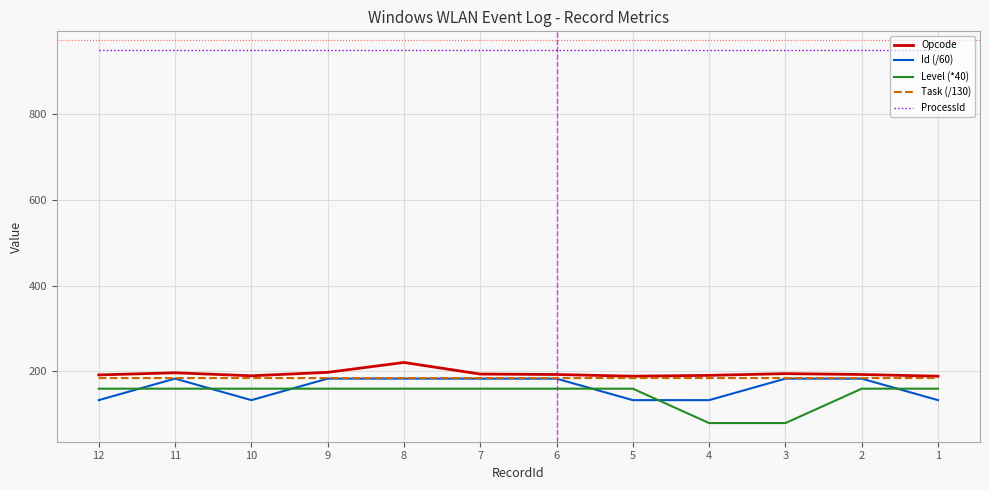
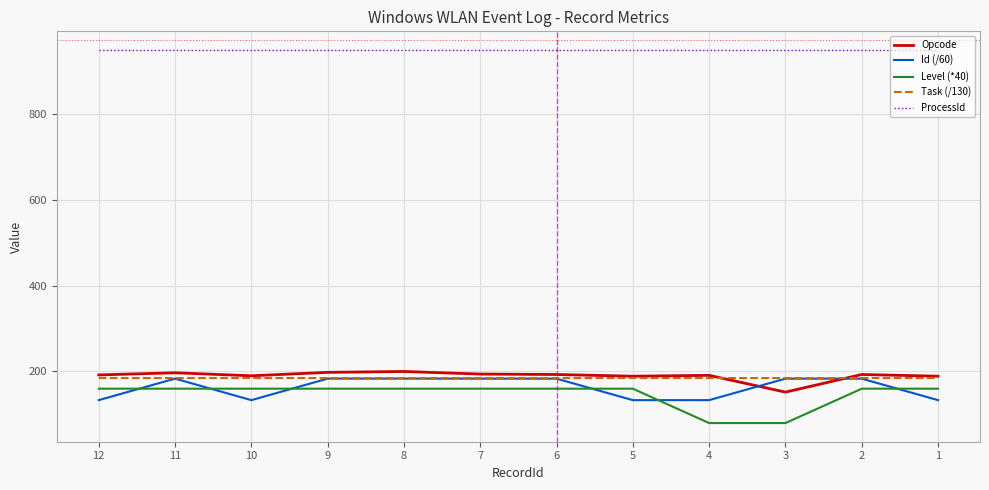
  {
    "Opcode": {
      "12": 190,
      "11": 200,
      "9": 200,
-     "8": 220,
+     "8": 200,
      "7": 190,
      "6": 190,
      "4": 190,
-     "3": 200,
+     "3": 150,
      "2": 190
    },
    "Id (/60)": {
      "12": 130,
      "10": 130,
      "5": 130,
      "4": 130,
      "1": 130
    },
    "Level (*40)": {
      "12": 160,
      "11": 160,
      "10": 160,
      "9": 160,
      "8": 160,
      "7": 160,
      "6": 160,
      "5": 160,
      "4": 80,
      "3": 80,
      "2": 160,
      "1": 160
    },
    "Task (/130)": {
      "12": 180,
      "4": 180
    },
    "ProcessId": {
      "12": 950,
      "11": 950,
      "10": 950,
      "9": 950,
      "8": 950,
      "7": 950,
      "6": 950,
      "5": 950,
      "4": 950,
      "3": 950,
      "2": 950
    }
  }
